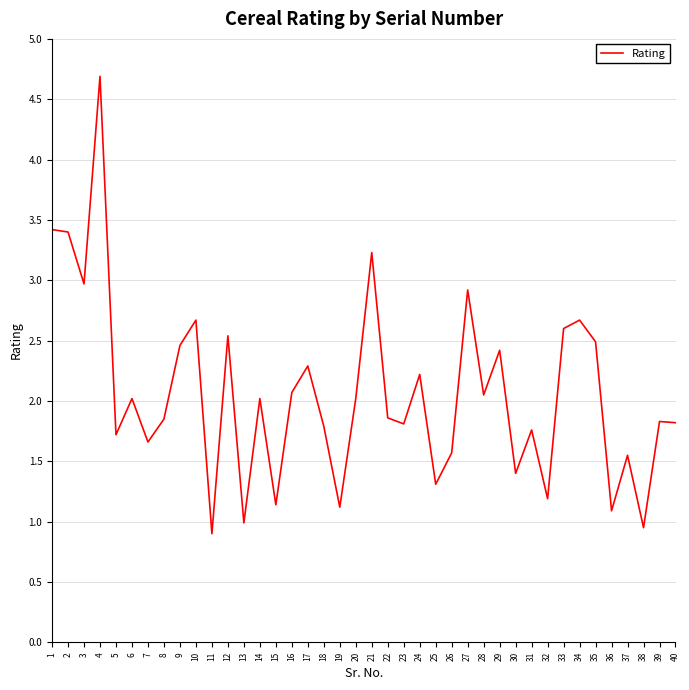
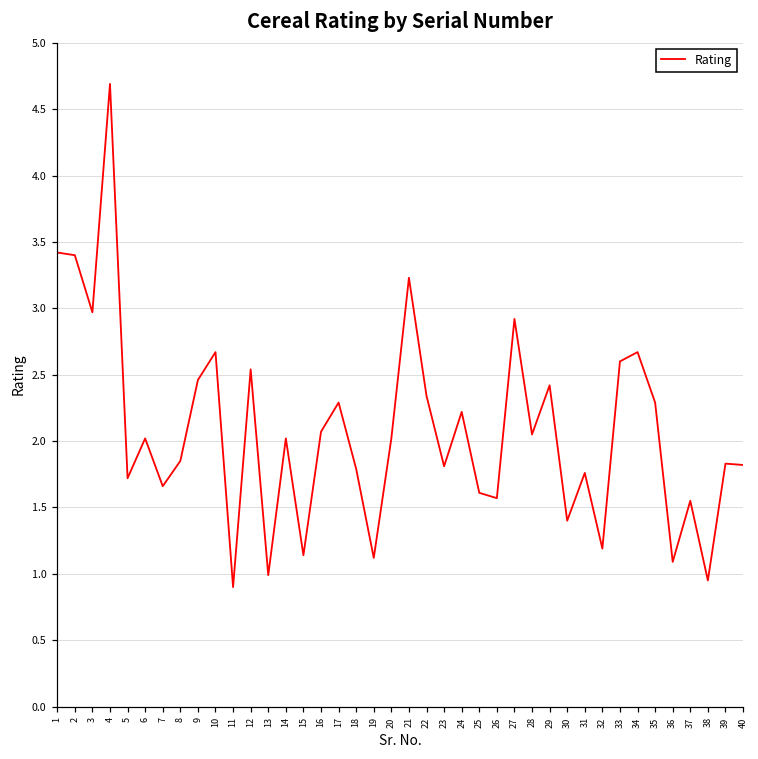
  {
    "1": 3.42,
    "2": 3.40,
    "3": 2.97,
    "4": 4.69,
    "5": 1.72,
    "6": 2.02,
    "7": 1.66,
    "8": 1.85,
    "9": 2.46,
    "10": 2.67,
    "11": 0.90,
    "12": 2.54,
    "13": 0.99,
    "14": 2.02,
    "15": 1.14,
    "16": 2.07,
    "17": 2.29,
    "18": 1.79,
    "19": 1.12,
    "20": 2.02,
    "21": 3.23,
-   "22": 1.86,
+   "22": 2.34,
    "23": 1.81,
    "24": 2.22,
-   "25": 1.31,
+   "25": 1.61,
    "26": 1.57,
    "27": 2.92,
    "28": 2.05,
    "29": 2.42,
    "30": 1.40,
    "31": 1.76,
    "32": 1.19,
    "33": 2.60,
    "34": 2.67,
-   "35": 2.49,
+   "35": 2.29,
    "36": 1.09,
    "37": 1.55,
    "38": 0.95,
    "39": 1.83,
    "40": 1.82
  }
